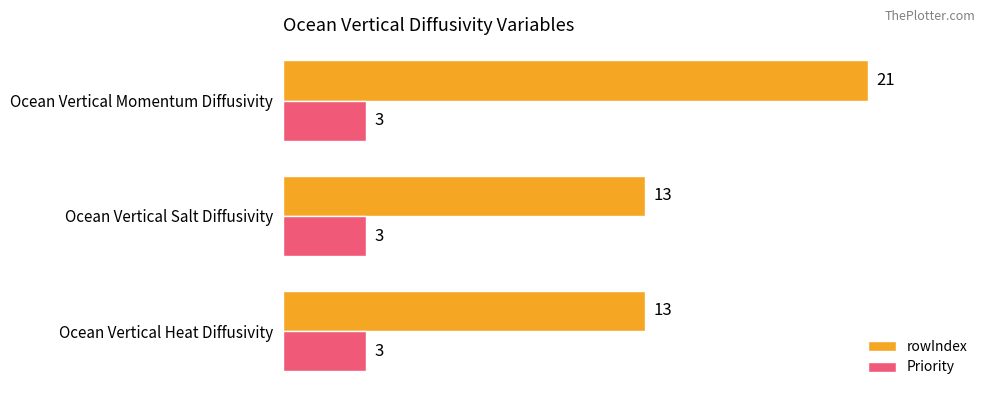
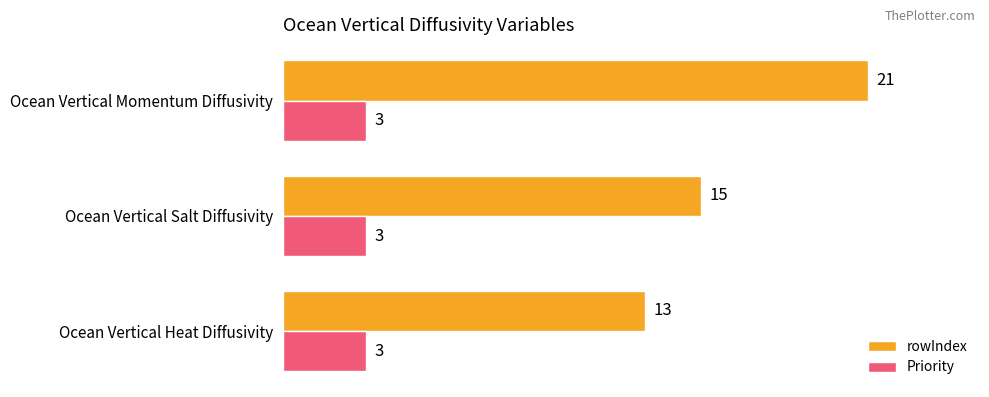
  {
    "rowIndex": {
      "Ocean Vertical Momentum Diffusivity": 21,
-     "Ocean Vertical Salt Diffusivity": 13,
+     "Ocean Vertical Salt Diffusivity": 15,
      "Ocean Vertical Heat Diffusivity": 13
    },
    "Priority": {
      "Ocean Vertical Momentum Diffusivity": 3,
      "Ocean Vertical Salt Diffusivity": 3,
      "Ocean Vertical Heat Diffusivity": 3
    }
  }
